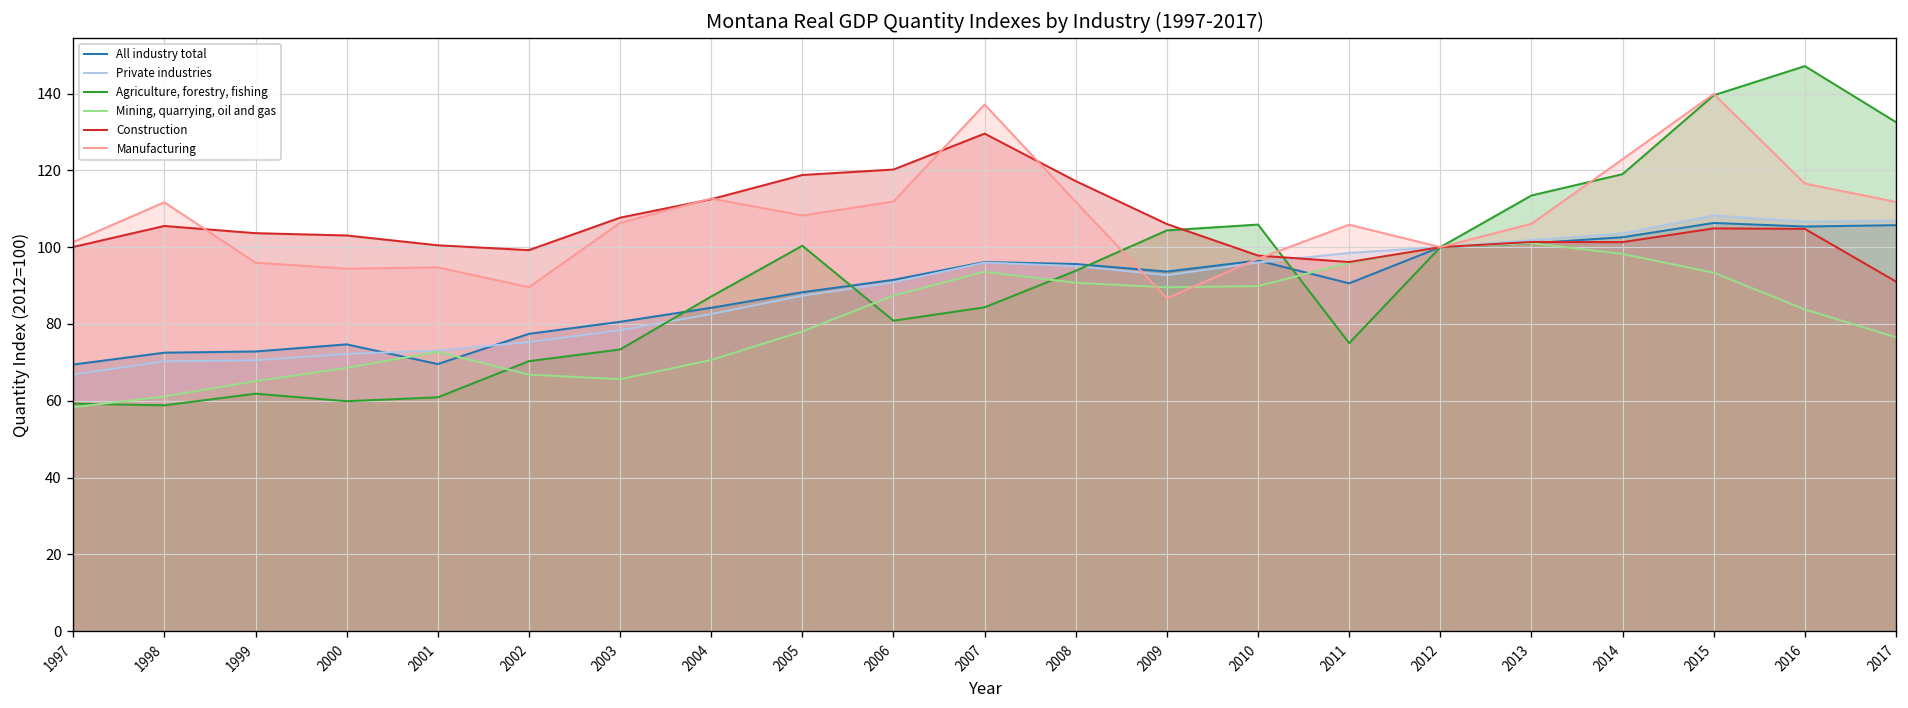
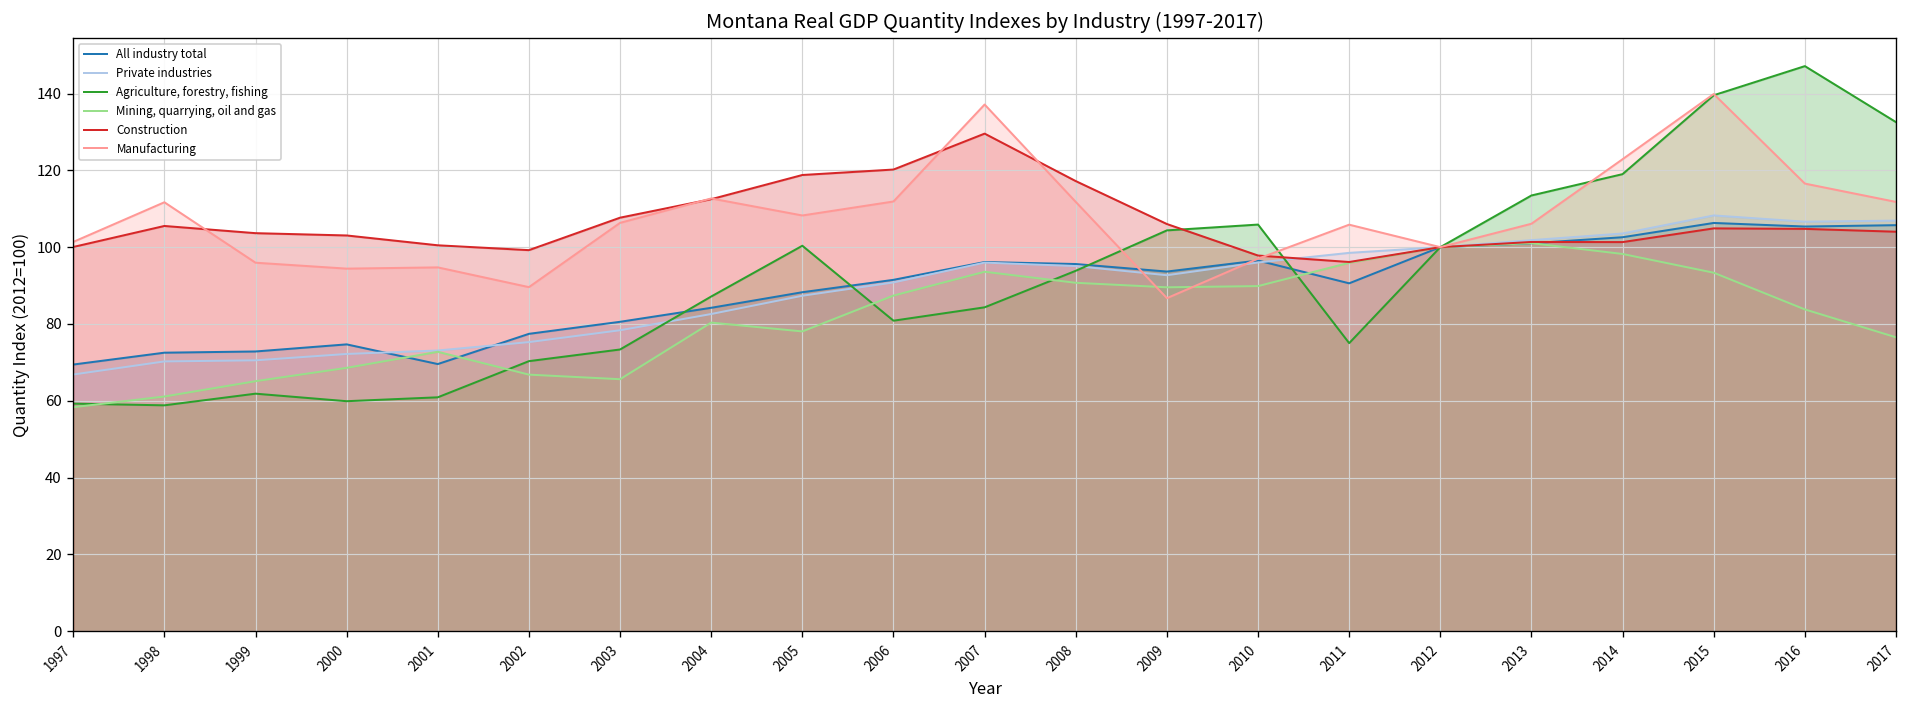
  {
    "All industry total": {
      "1997": 69,
      "1998": 73,
      "1999": 73,
      "2000": 75,
      "2001": 70,
      "2002": 77,
      "2003": 81,
      "2004": 84,
      "2005": 88,
      "2009": 94,
      "2011": 91,
      "2014": 103,
      "2015": 106,
      "2017": 106
    },
    "Private industries": {
      "1997": 67,
      "1998": 70,
      "1999": 71,
      "2000": 72,
      "2002": 75,
      "2003": 78,
      "2004": 83,
      "2005": 87,
      "2009": 93,
      "2011": 99,
      "2014": 104,
      "2015": 108,
      "2016": 107,
      "2017": 107
    },
    "Agriculture, forestry, fishing": {
      "1997": 59,
      "1998": 59,
      "1999": 62,
      "2000": 60,
      "2001": 61,
      "2002": 70,
      "2003": 73,
      "2004": 87,
      "2005": 100,
      "2006": 81,
      "2007": 84,
      "2008": 94,
      "2009": 104,
      "2010": 106,
      "2011": 75,
      "2013": 113,
      "2014": 119,
      "2016": 147,
      "2017": 133
    },
    "Mining, quarrying, oil and gas": {
      "1997": 58,
      "1998": 61,
      "1999": 65,
      "2000": 69,
      "2002": 67,
      "2003": 66,
-     "2004": 71,
+     "2004": 80,
      "2005": 78,
      "2006": 87,
      "2007": 94,
      "2008": 91,
      "2009": 90,
      "2010": 90,
      "2014": 98,
      "2015": 93,
      "2016": 84,
      "2017": 77
    },
    "Construction": {
      "1997": 100,
      "1998": 106,
      "1999": 104,
      "2000": 103,
      "2001": 100,
      "2002": 99,
      "2003": 108,
      "2005": 119,
      "2006": 120,
      "2007": 130,
      "2008": 117,
      "2009": 106,
      "2010": 98,
      "2014": 101,
      "2015": 105,
-     "2017": 91
+     "2017": 104
    },
    "Manufacturing": {
      "1997": 101,
      "1998": 112,
      "1999": 96,
      "2000": 94,
      "2001": 95,
      "2002": 90,
      "2003": 106,
      "2005": 108,
      "2006": 112,
      "2007": 137,
      "2008": 112,
      "2009": 87,
      "2011": 106,
      "2013": 106,
      "2014": 123,
      "2016": 117,
      "2017": 112
    }
  }
